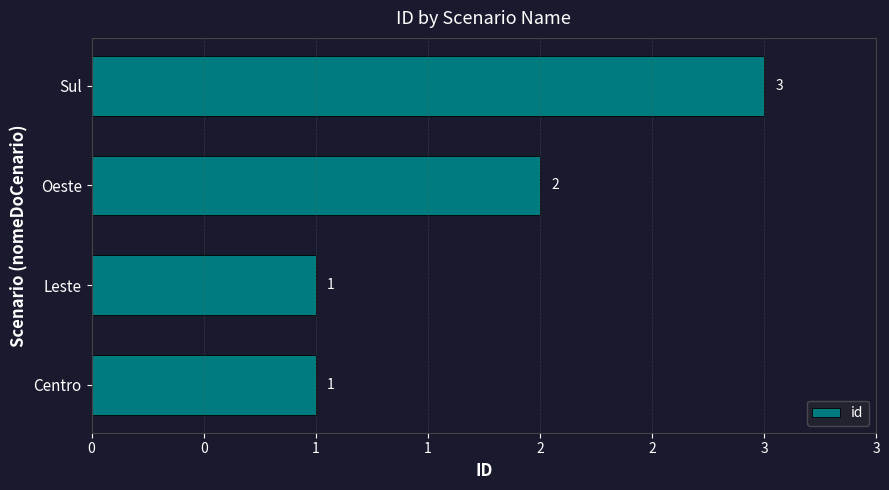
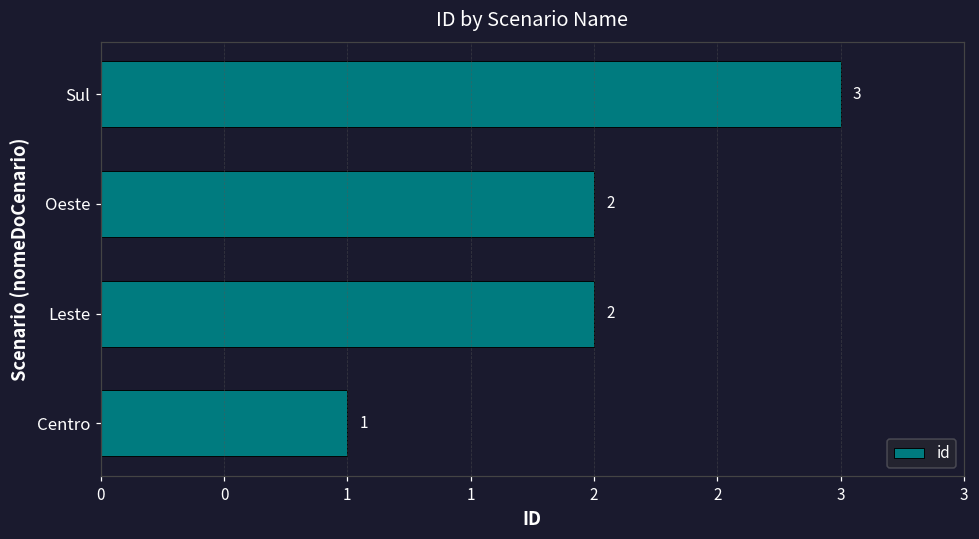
  {
    "Sul": 3,
    "Oeste": 2,
-   "Leste": 1,
+   "Leste": 2,
    "Centro": 1
  }
